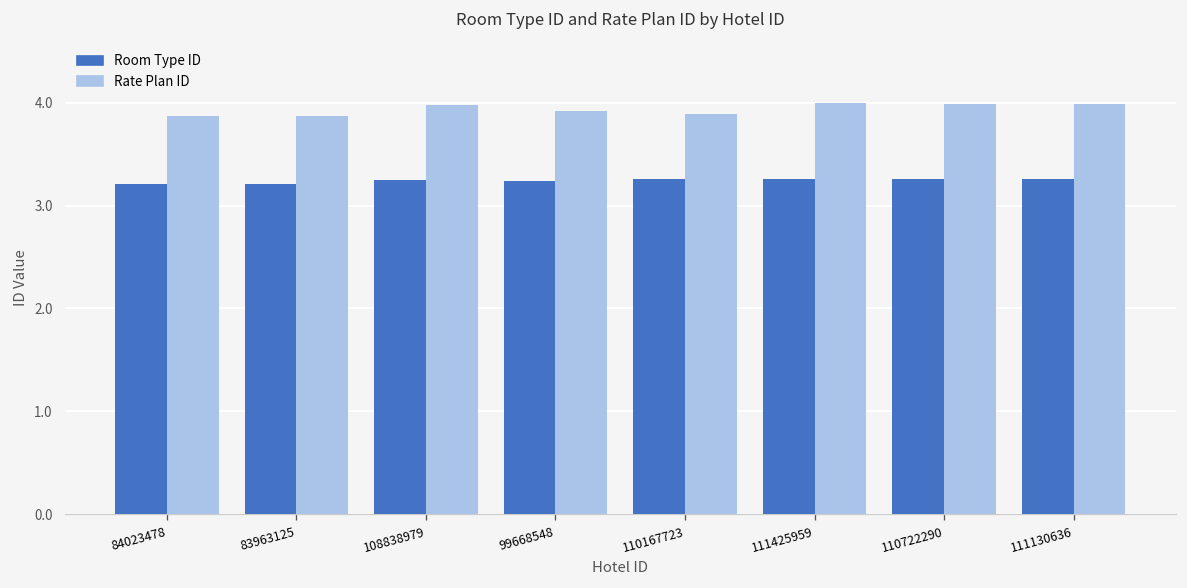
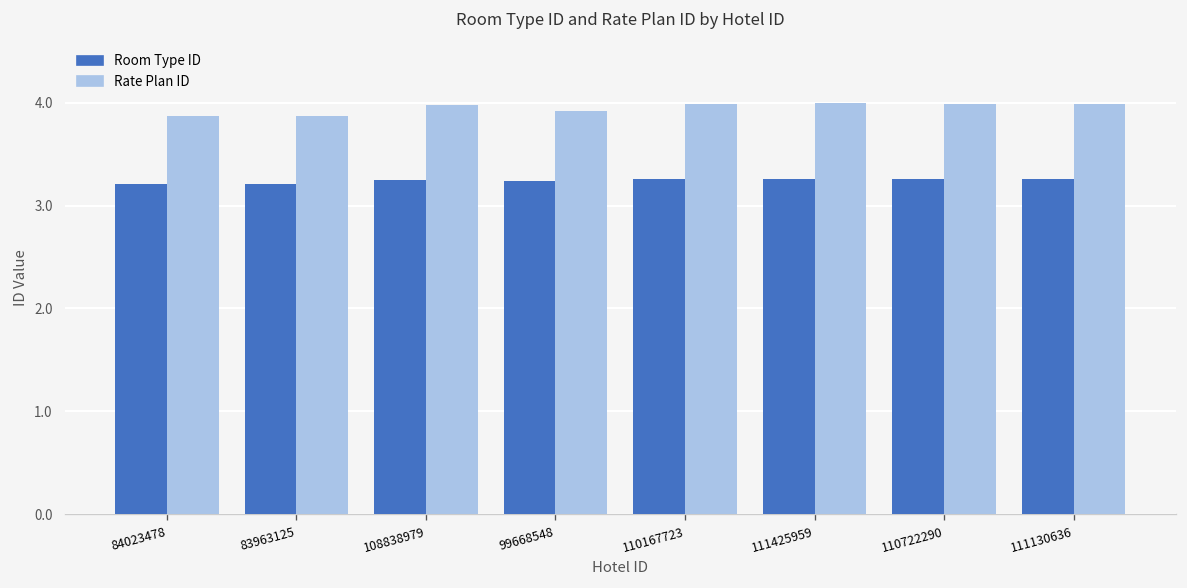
  {
    "Room Type ID": {
      "84023478": 3.2,
      "83963125": 3.2,
      "108838979": 3.3,
      "99668548": 3.2,
      "110167723": 3.3,
      "111425959": 3.3,
      "110722290": 3.3,
      "111130636": 3.3
    },
    "Rate Plan ID": {
      "84023478": 3.9,
      "83963125": 3.9,
      "108838979": 4.0,
      "99668548": 3.9,
-     "110167723": 3.9,
+     "110167723": 4.0,
      "111425959": 4.0,
      "110722290": 4.0,
      "111130636": 4.0
    }
  }
